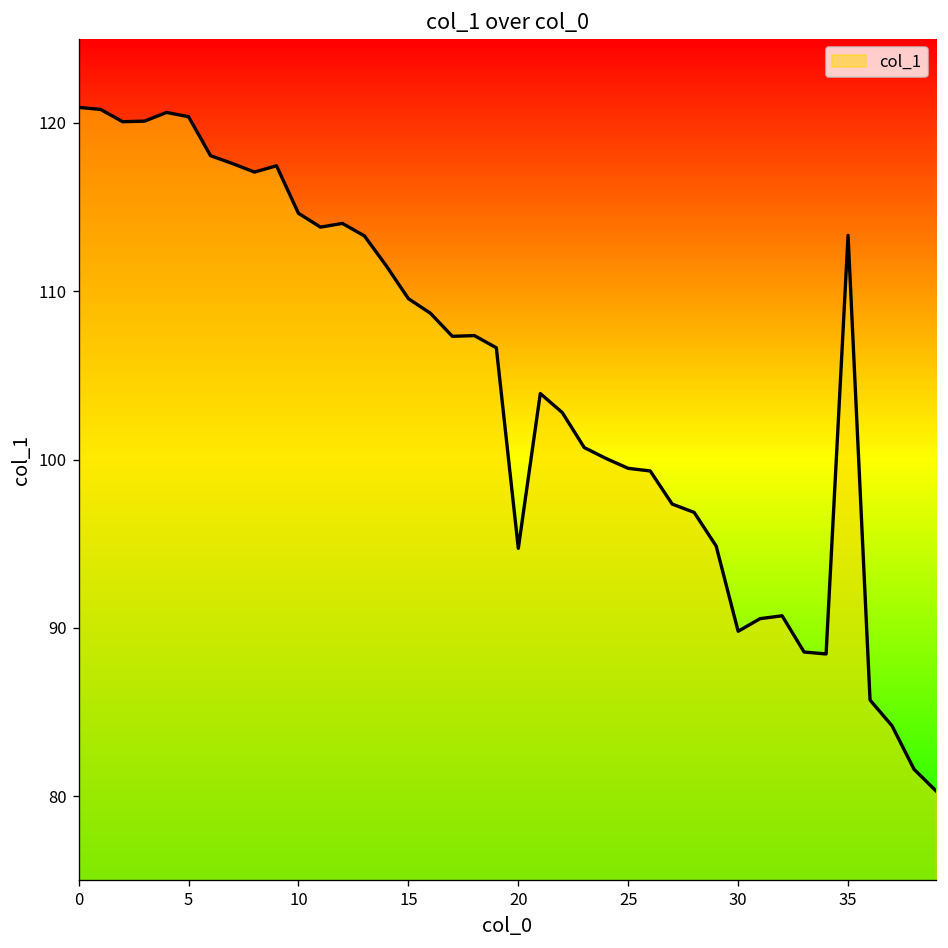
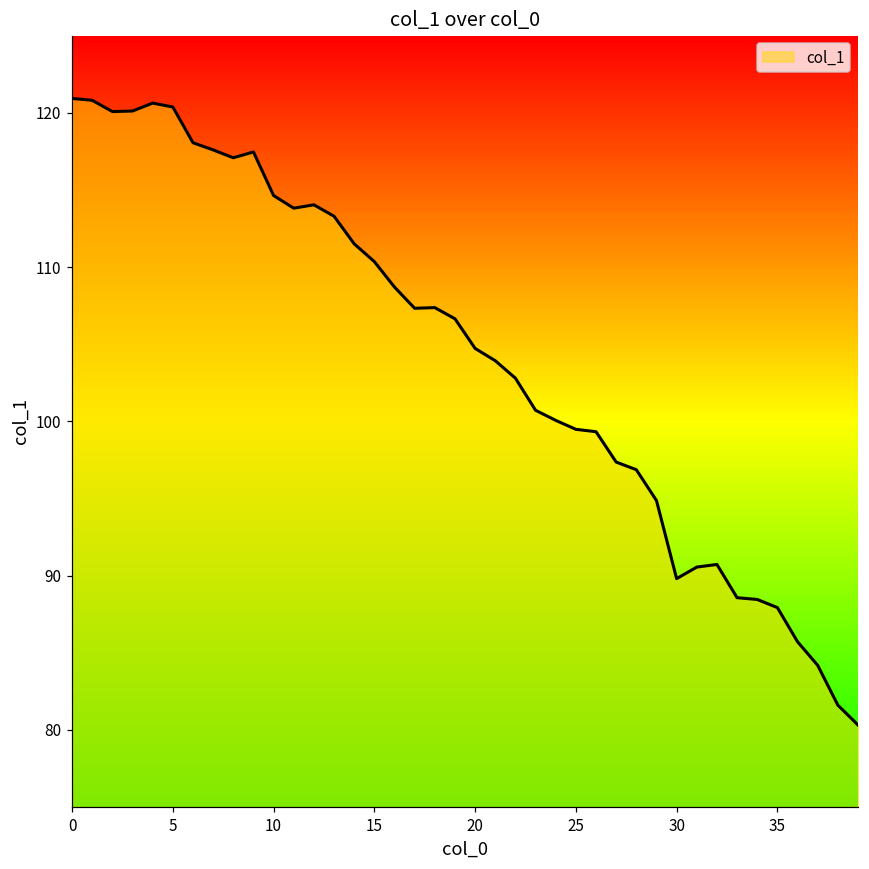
  {
    "0": 120.9,
    "5": 120.4,
    "10": 114.6,
-   "15": 109.6,
-   "20": 94.7,
+   "15": 110.4,
+   "20": 104.7,
    "25": 99.5,
    "30": 89.8,
-   "35": 113.3
+   "35": 87.9
  }
